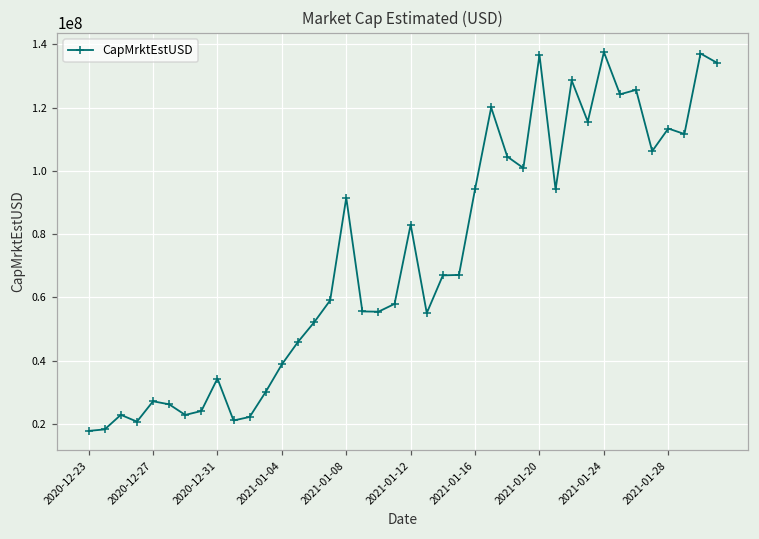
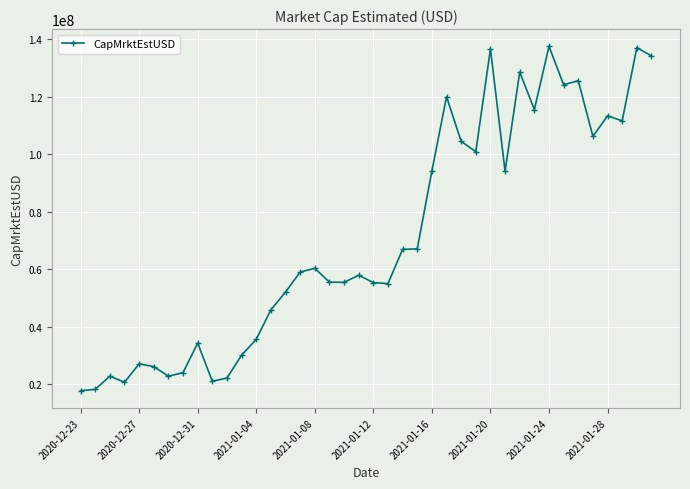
  {
    "2020-12-23": 18000000,
    "2020-12-27": 27000000,
    "2020-12-31": 34000000,
-   "2021-01-04": 39000000,
-   "2021-01-08": 92000000,
-   "2021-01-12": 83000000,
+   "2021-01-04": 36000000,
+   "2021-01-08": 60000000,
+   "2021-01-12": 55000000,
    "2021-01-16": 94000000,
    "2021-01-20": 137000000,
    "2021-01-24": 138000000,
    "2021-01-28": 113000000
  }
